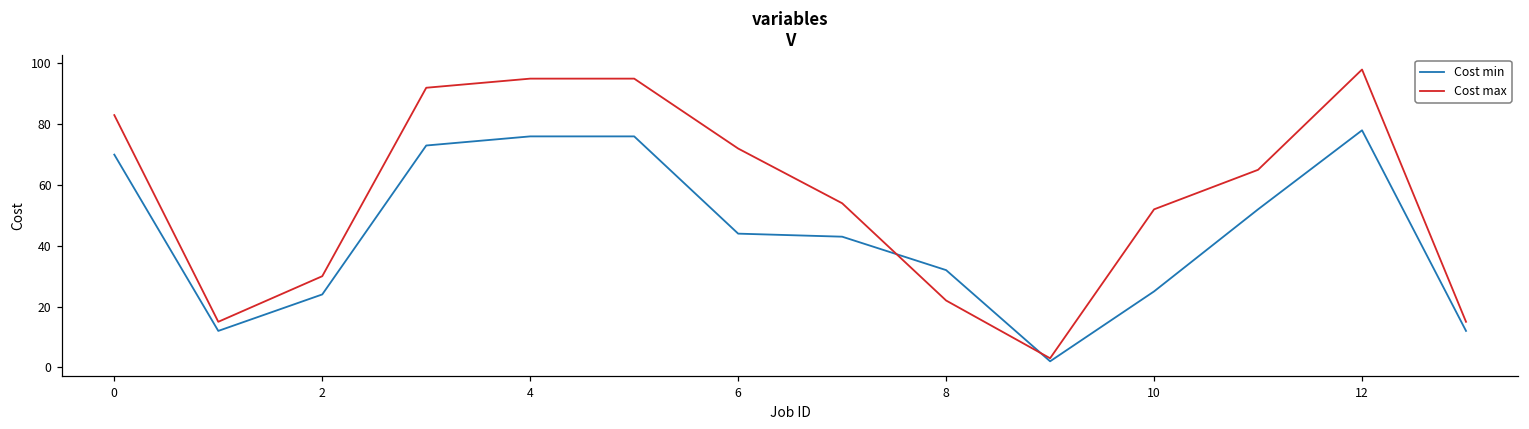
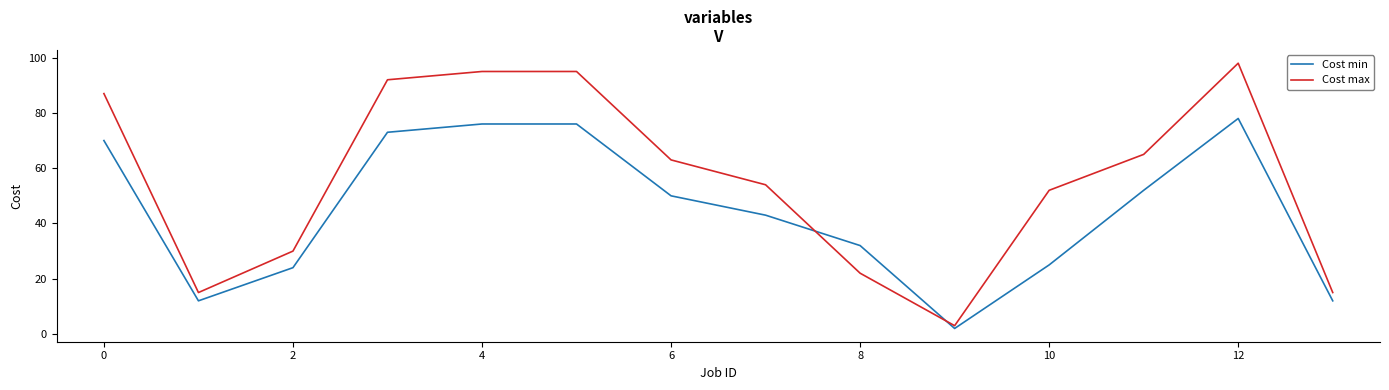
  {
    "Cost min": {
      "0": 70,
      "2": 24,
      "4": 76,
-     "6": 44,
+     "6": 50,
      "8": 32,
      "10": 25,
      "12": 78
    },
    "Cost max": {
-     "0": 83,
+     "0": 87,
      "2": 30,
      "4": 95,
-     "6": 72,
+     "6": 63,
      "8": 22,
      "10": 52,
      "12": 98
    }
  }
